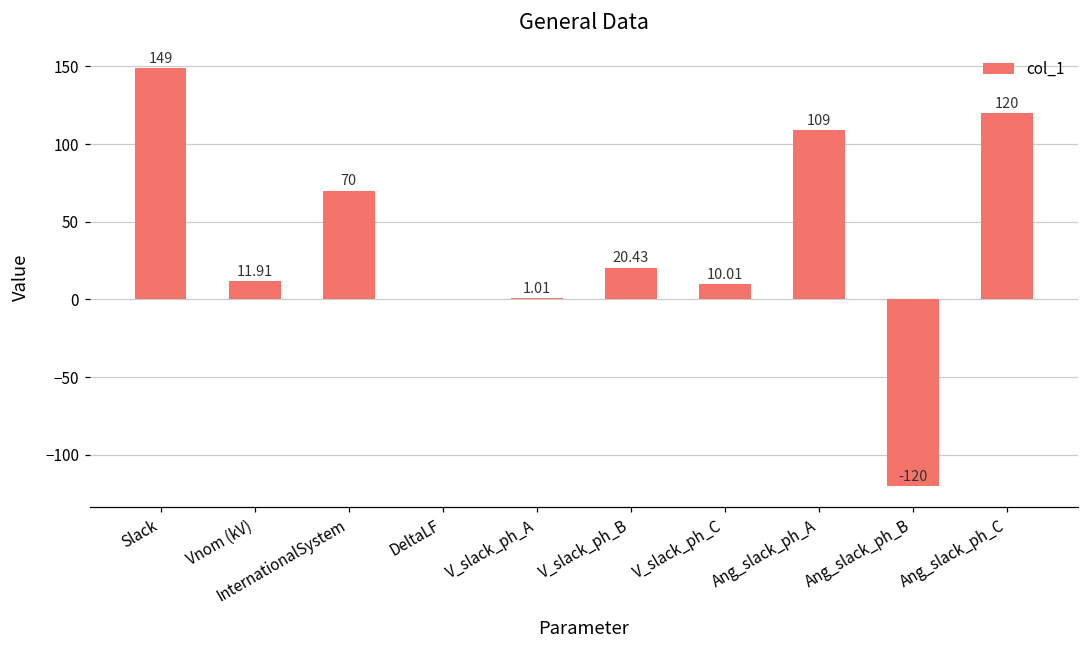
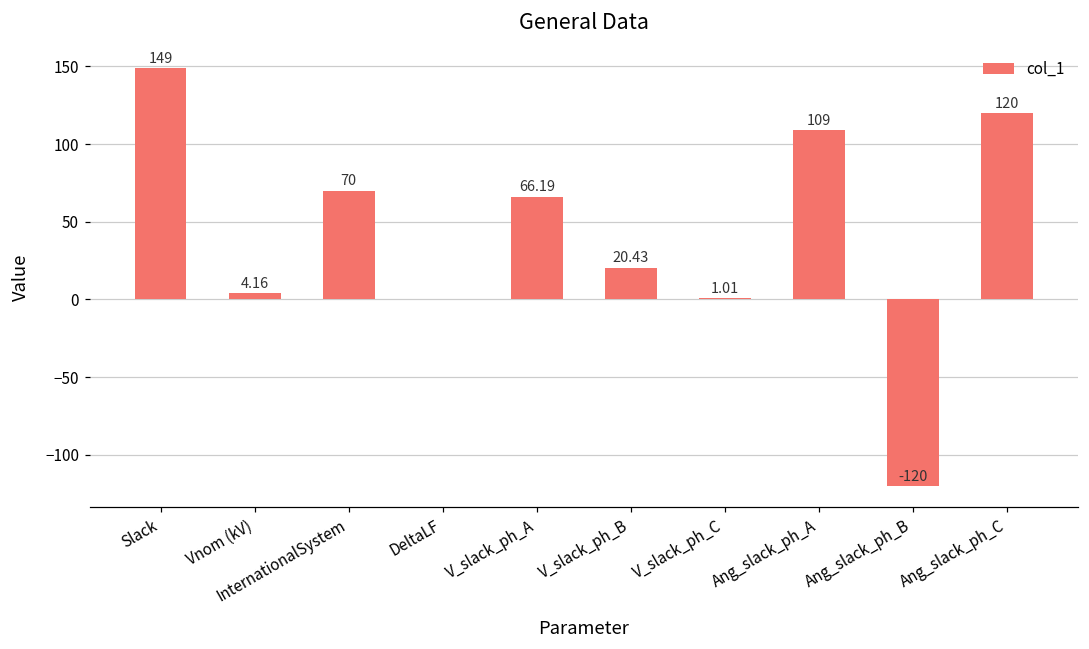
  {
    "Slack": 149,
-   "Vnom (kV)": 11.91,
+   "Vnom (kV)": 4.16,
    "InternationalSystem": 70,
-   "V_slack_ph_A": 1.01,
+   "V_slack_ph_A": 66.19,
    "V_slack_ph_B": 20.43,
-   "V_slack_ph_C": 10.01,
+   "V_slack_ph_C": 1.01,
    "Ang_slack_ph_A": 109,
    "Ang_slack_ph_B": -120,
    "Ang_slack_ph_C": 120
  }
